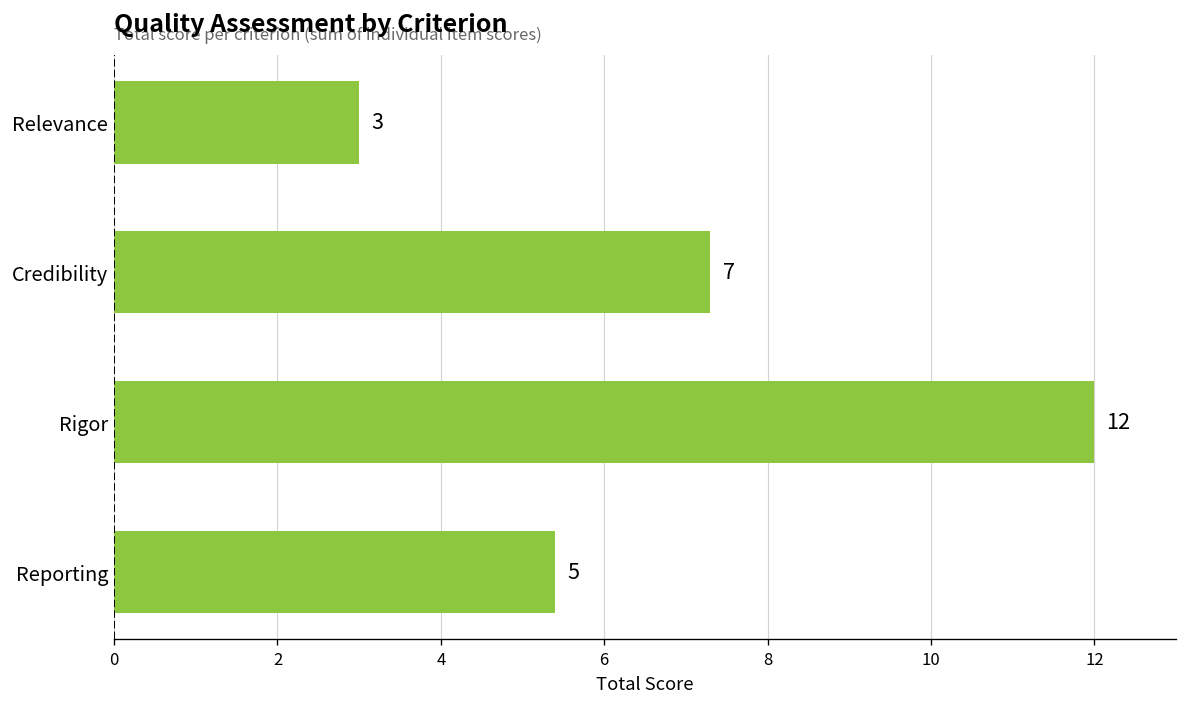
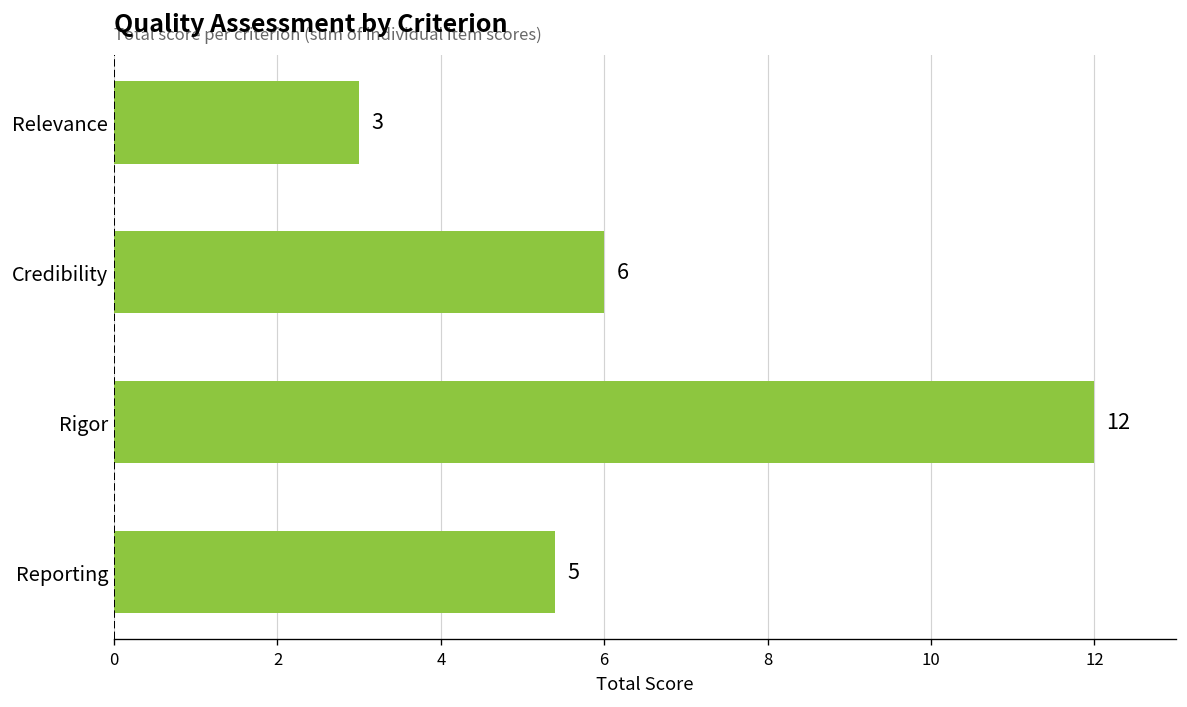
  {
    "Relevance": 3,
-   "Credibility": 7,
+   "Credibility": 6,
    "Rigor": 12,
    "Reporting": 5
  }
